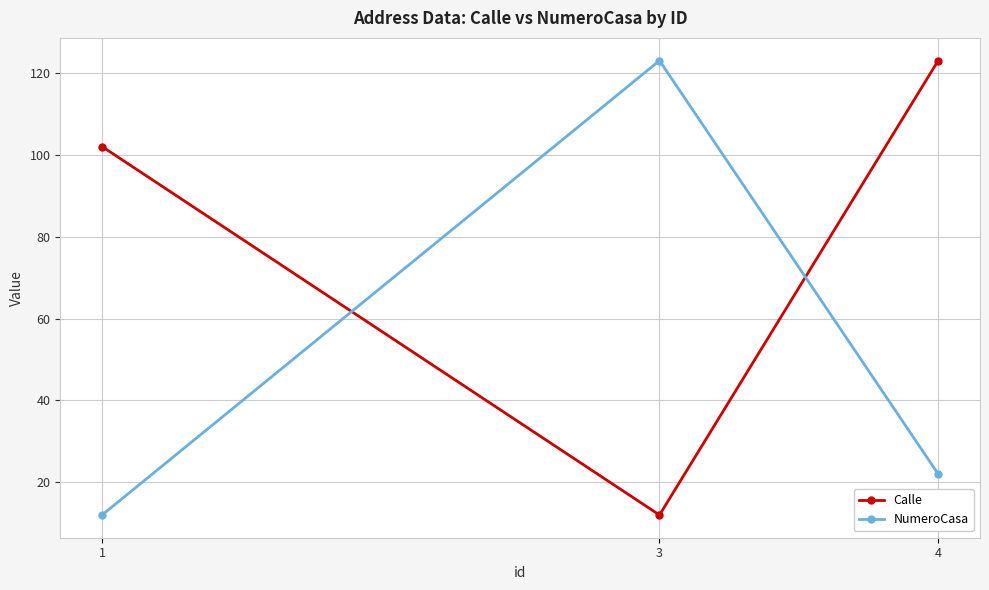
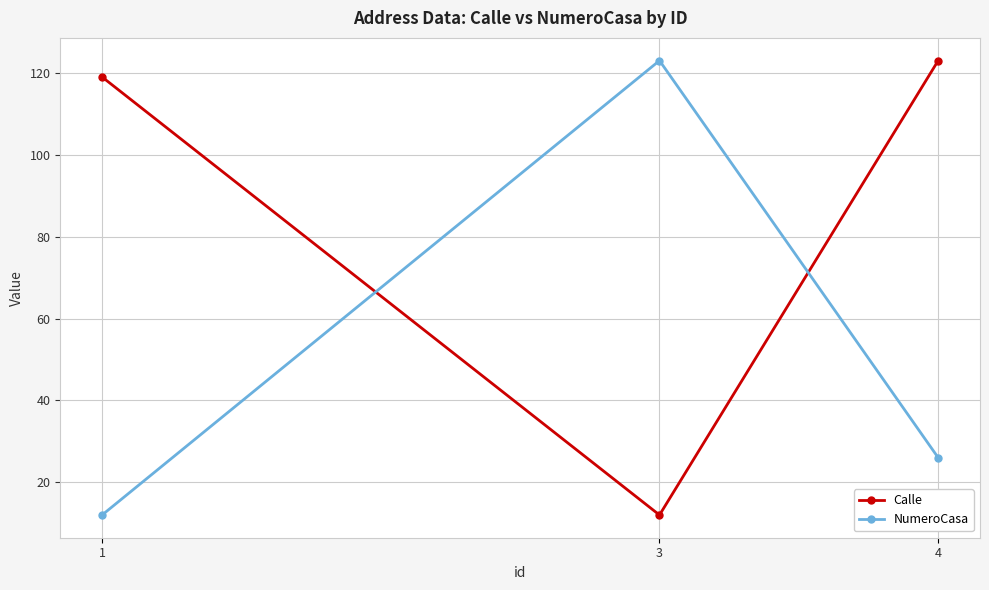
  {
    "Calle": {
-     "1": 102,
+     "1": 119,
      "3": 12,
      "4": 123
    },
    "NumeroCasa": {
      "1": 12,
      "3": 123,
-     "4": 22
+     "4": 26
    }
  }
